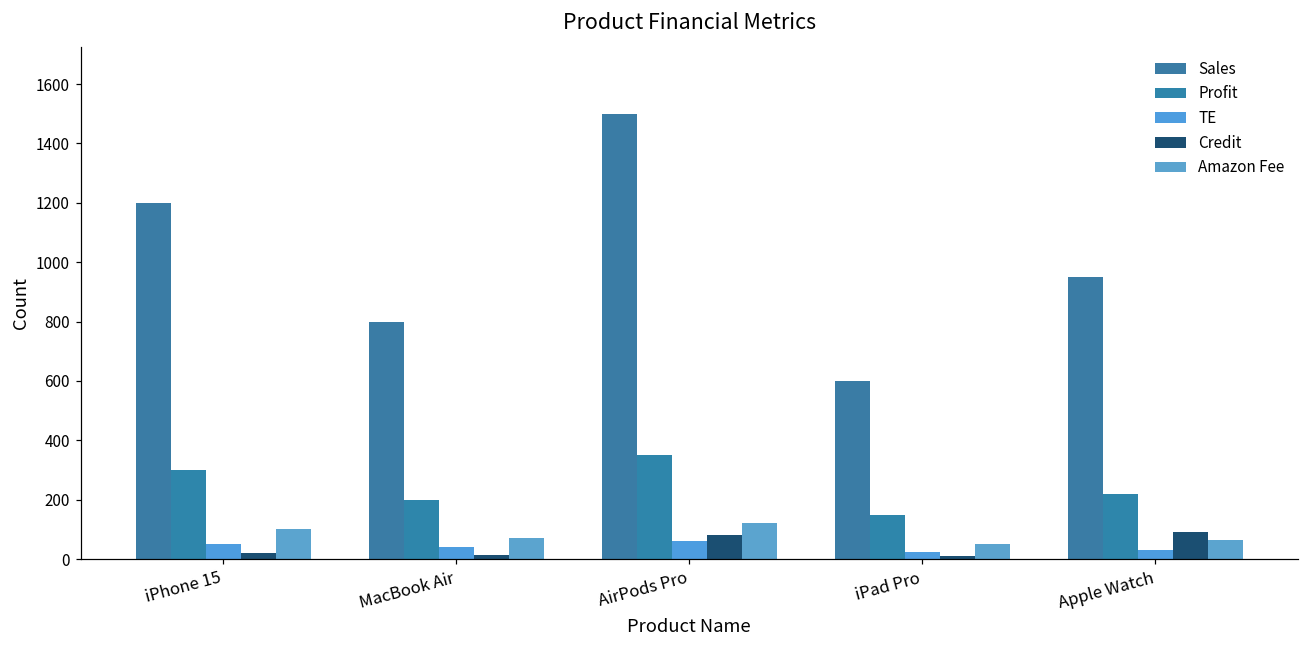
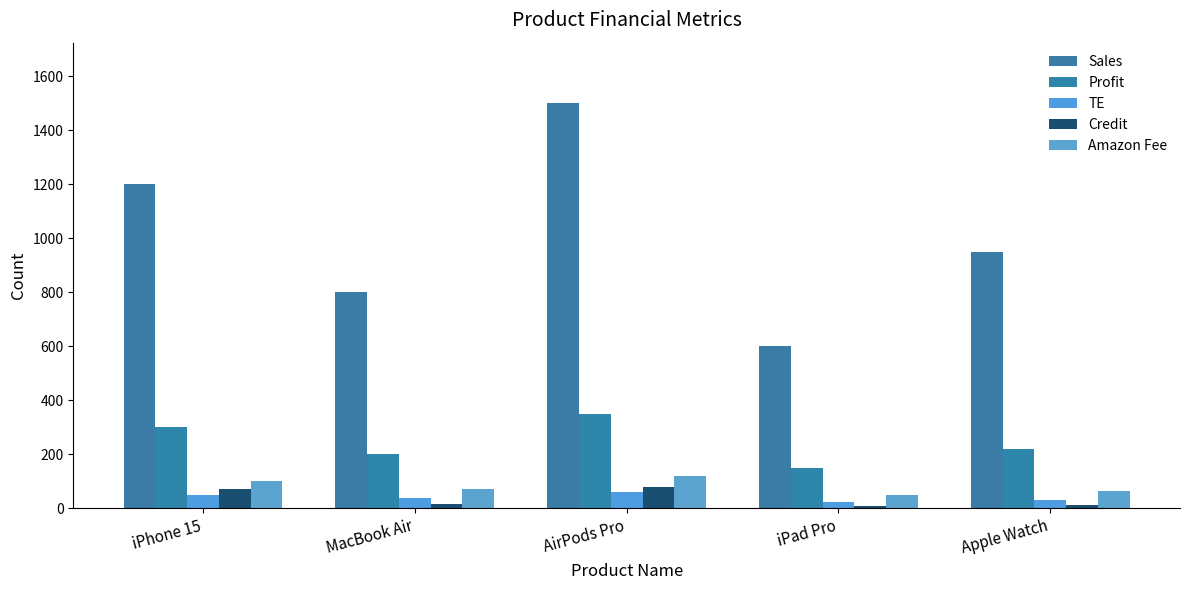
  {
    "Credit": {
-     "iPhone 15": 20,
+     "iPhone 15": 70,
      "MacBook Air": 20,
      "AirPods Pro": 80,
      "iPad Pro": 10,
-     "Apple Watch": 90
+     "Apple Watch": 10
    }
  }
